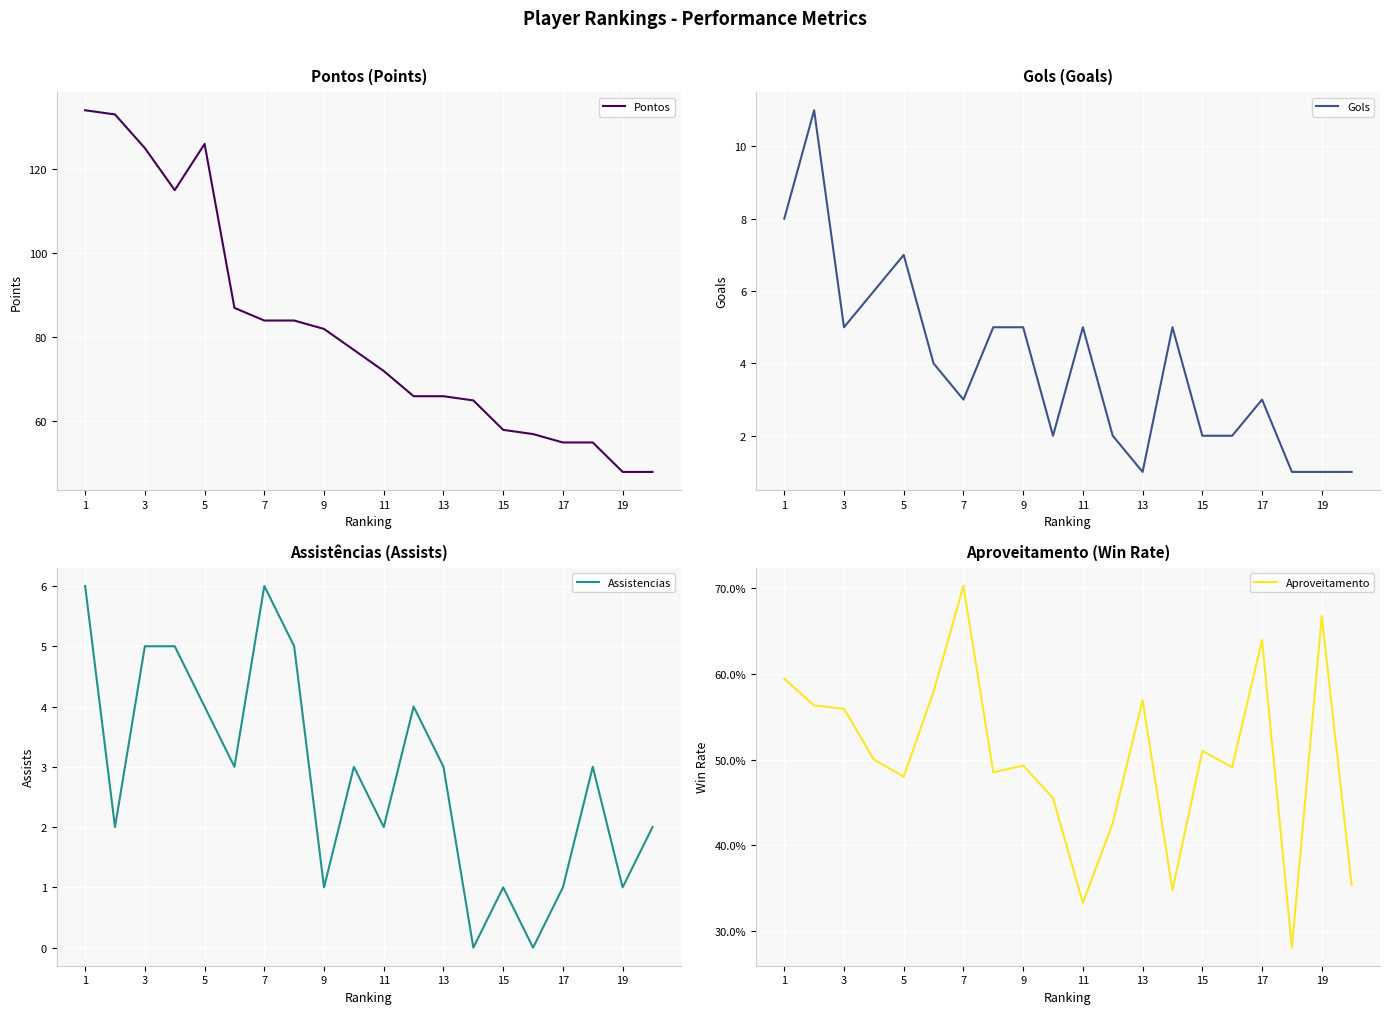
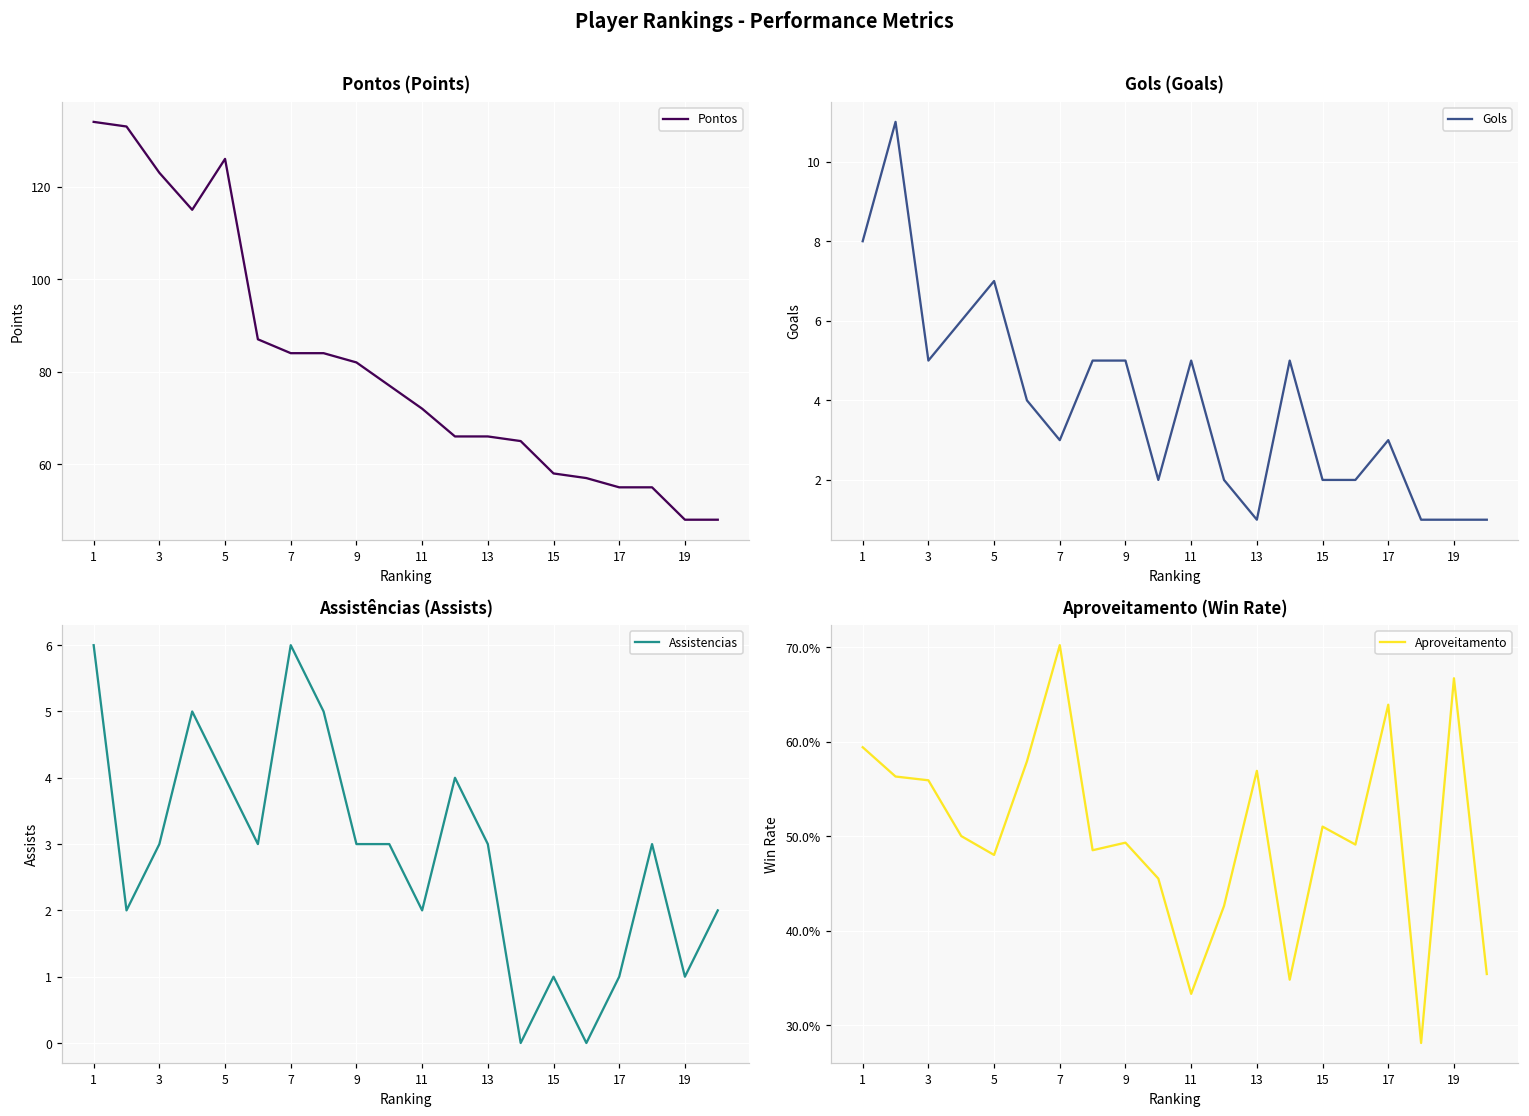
  {
    "Pontos (Points)": {
      "1": "134",
-     "3": "125",
+     "3": "123",
      "5": "126",
      "7": "84",
      "9": "82",
      "11": "72",
      "13": "66",
      "15": "58",
      "17": "55",
      "19": "48"
    },
    "Gols (Goals)": {
      "1": "8.0",
      "3": "5.0",
      "5": "7.0",
      "7": "3.0",
      "9": "5.0",
      "11": "5.0",
      "13": "1.0",
      "15": "2.0",
      "17": "3.0",
      "19": "1.0"
    },
    "Assistências (Assists)": {
      "1": "6",
-     "3": "5",
+     "3": "3",
      "5": "4",
      "7": "6",
-     "9": "1",
+     "9": "3",
      "11": "2",
      "13": "3",
      "15": "1",
      "17": "1",
      "19": "1"
    },
    "Aproveitamento (Win Rate)": {
      "1": "59%",
      "3": "56%",
      "5": "48%",
      "7": "70%",
      "9": "49%",
      "11": "33%",
      "13": "57%",
      "15": "51%",
      "17": "64%",
      "19": "67%"
    }
  }
